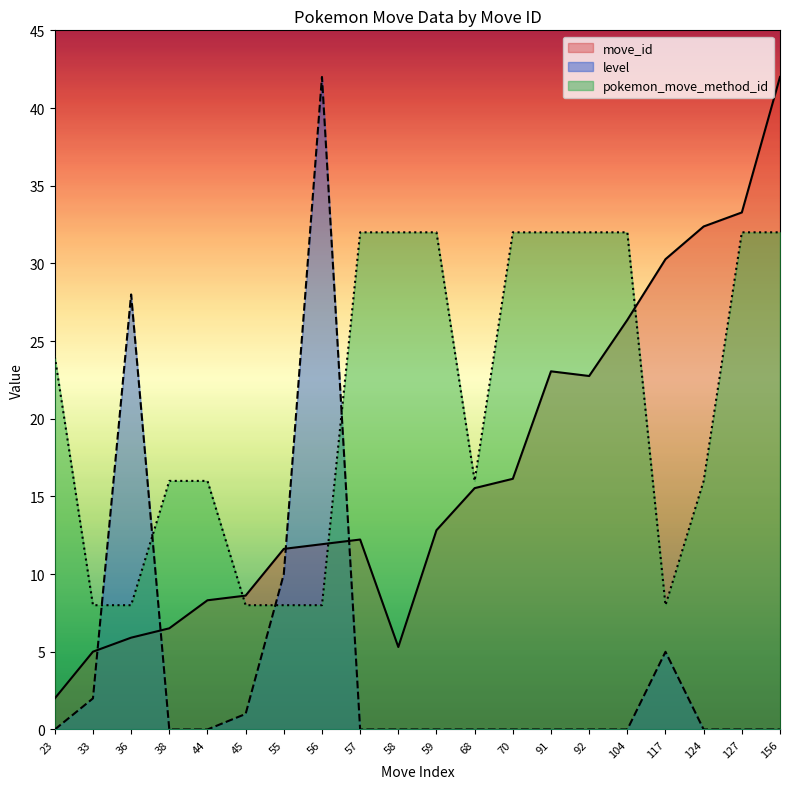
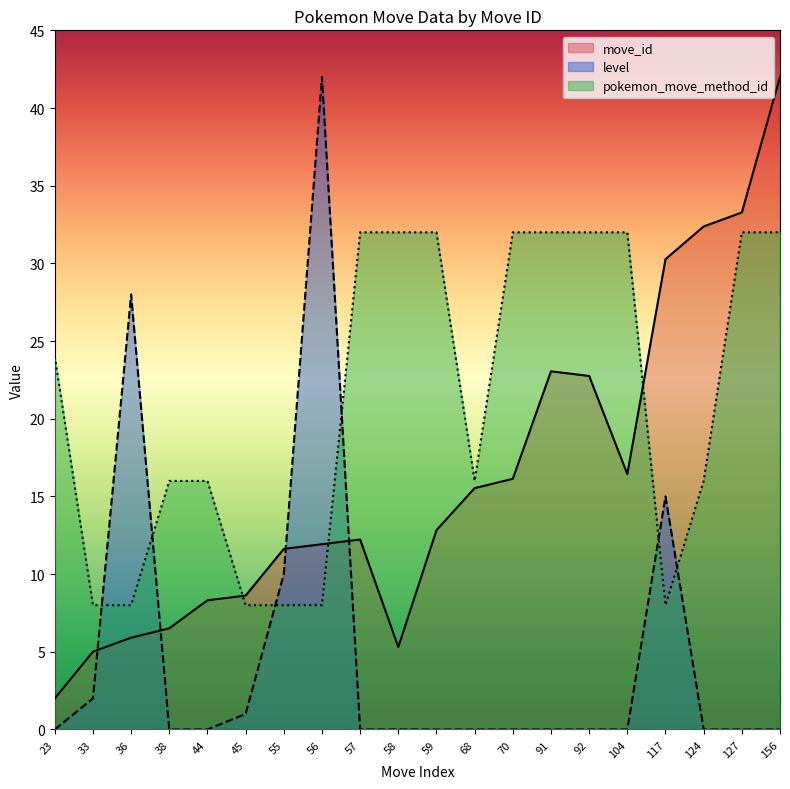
  {
    "move_id": {
      "23": 2.0,
      "33": 5.0,
      "36": 5.9,
      "38": 6.5,
      "44": 8.3,
      "45": 8.6,
      "55": 11.6,
      "56": 11.9,
      "57": 12.2,
      "58": 5.3,
      "59": 12.8,
      "68": 15.5,
      "70": 16.1,
      "91": 23.1,
      "92": 22.8,
-     "104": 26.4,
+     "104": 16.4,
      "117": 30.3,
      "124": 32.4,
      "127": 33.3,
      "156": 42.0
    },
    "level": {
      "23": 0,
      "33": 2,
      "36": 28,
      "38": 0,
      "44": 0,
      "45": 1,
      "55": 10,
      "56": 42,
      "57": 0,
      "58": 0,
      "59": 0,
      "68": 0,
      "70": 0,
      "91": 0,
      "92": 0,
      "104": 0,
-     "117": 5,
+     "117": 15,
      "124": 0,
      "127": 0,
      "156": 0
    },
    "pokemon_move_method_id": {
      "23": 24.0,
      "33": 8.0,
      "36": 8.0,
      "38": 16.0,
      "44": 16.0,
      "45": 8.0,
      "55": 8.0,
      "56": 8.0,
      "57": 32.0,
      "58": 32.0,
      "59": 32.0,
      "68": 16.0,
      "70": 32.0,
      "91": 32.0,
      "92": 32.0,
      "104": 32.0,
      "117": 8.0,
      "124": 16.0,
      "127": 32.0,
      "156": 32.0
    }
  }
